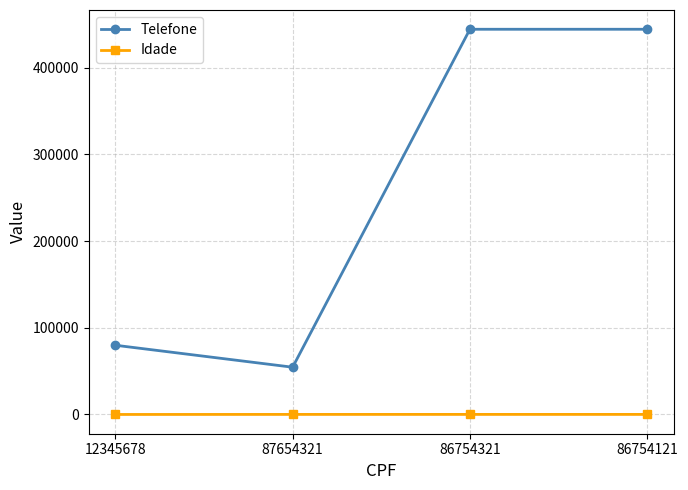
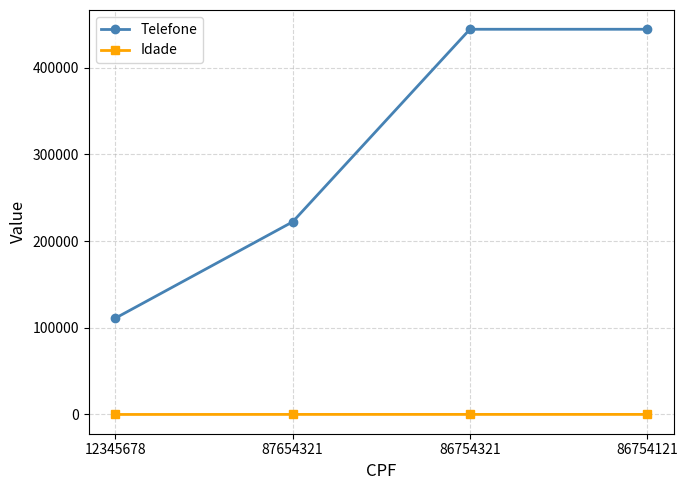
  {
    "Telefone": {
-     "12345678": 80000,
-     "87654321": 50000,
+     "12345678": 110000,
+     "87654321": 220000,
      "86754321": 440000,
      "86754121": 440000
    },
    "Idade": {
      "12345678": 0,
      "87654321": 0,
      "86754321": 0,
      "86754121": 0
    }
  }
